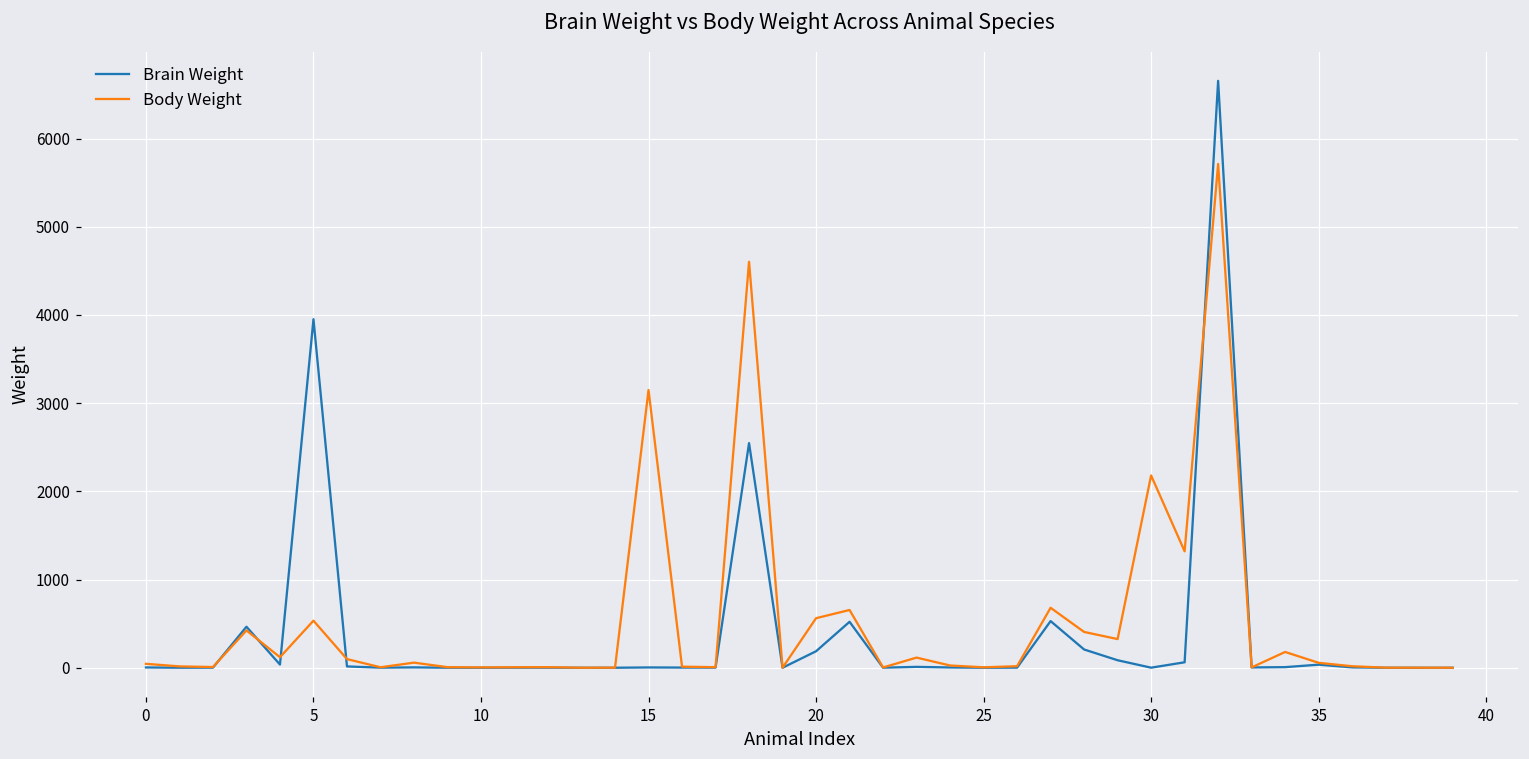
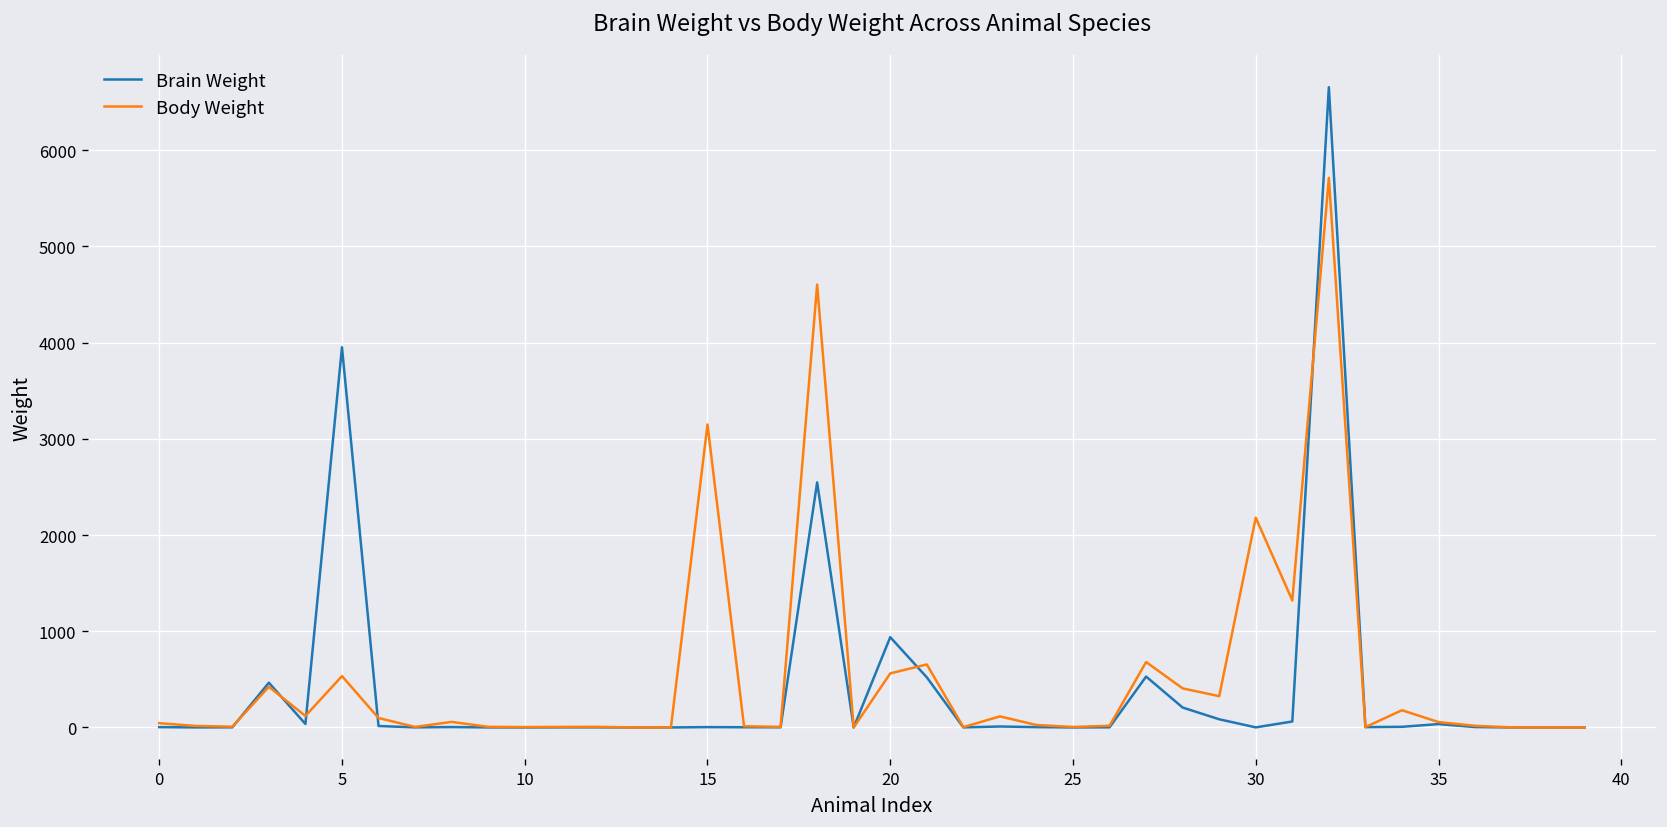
  {
    "Brain Weight": {
      "0": 0,
      "5": 4000,
      "15": 0,
-     "20": 200,
+     "20": 900,
      "30": 0
    },
    "Body Weight": {
      "0": 0,
      "5": 500,
      "15": 3100,
      "20": 600,
      "30": 2200
    }
  }
